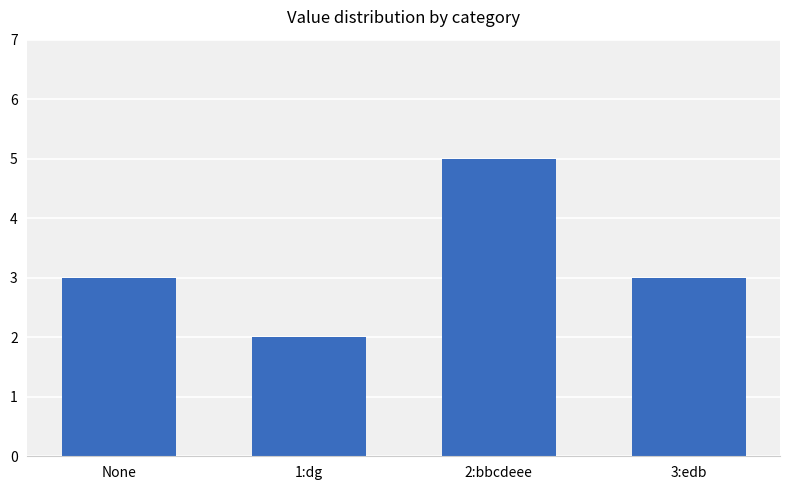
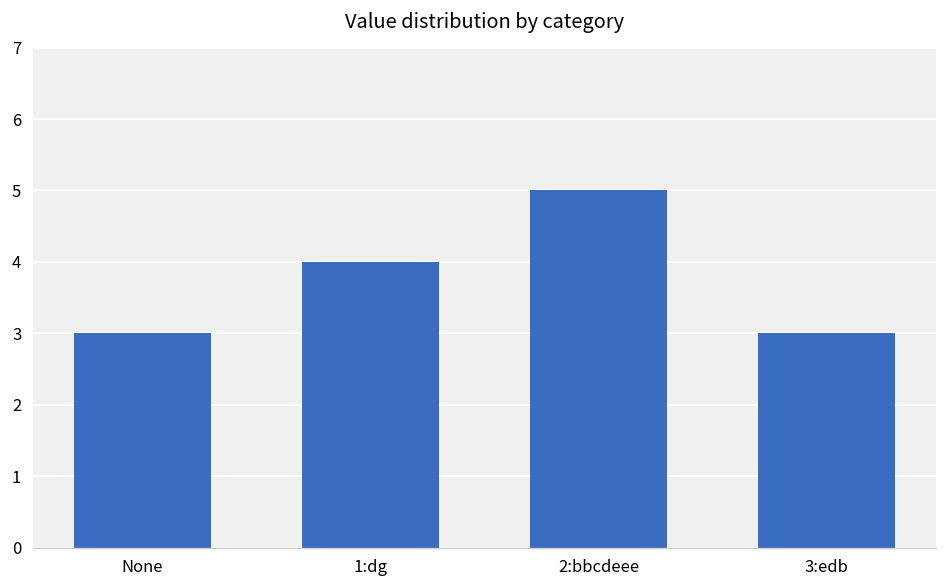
  {
    "None": 3,
-   "1:dg": 2,
+   "1:dg": 4,
    "2:bbcdeee": 5,
    "3:edb": 3
  }
